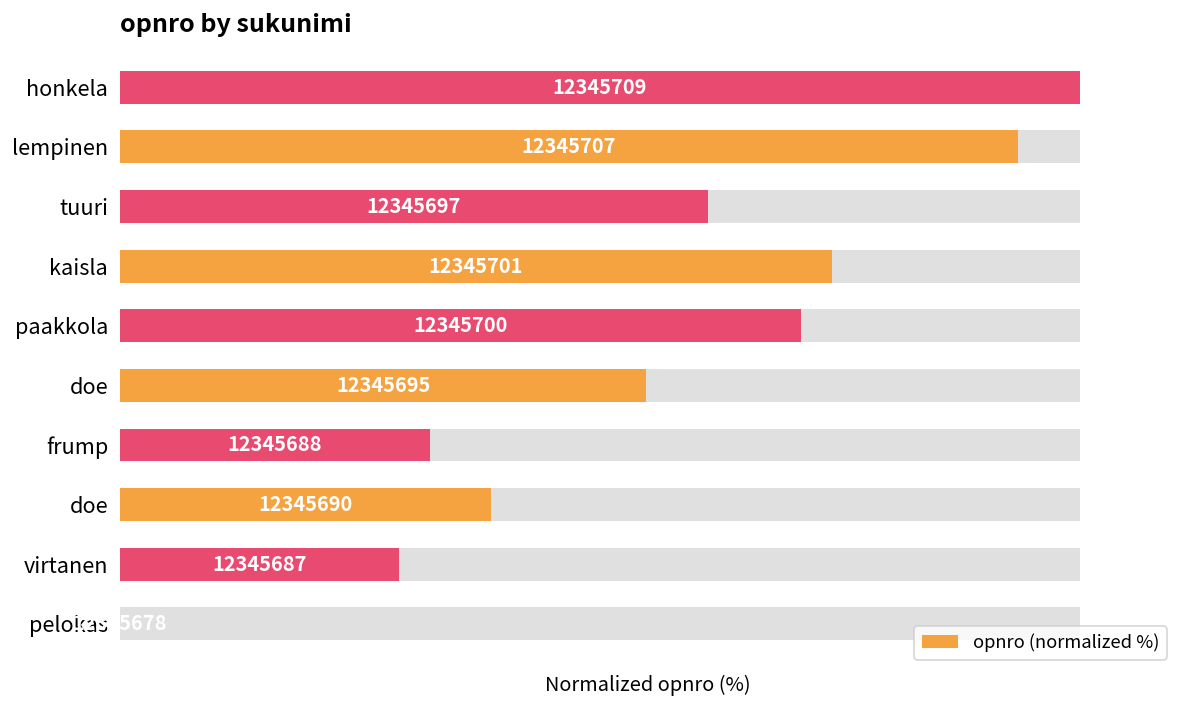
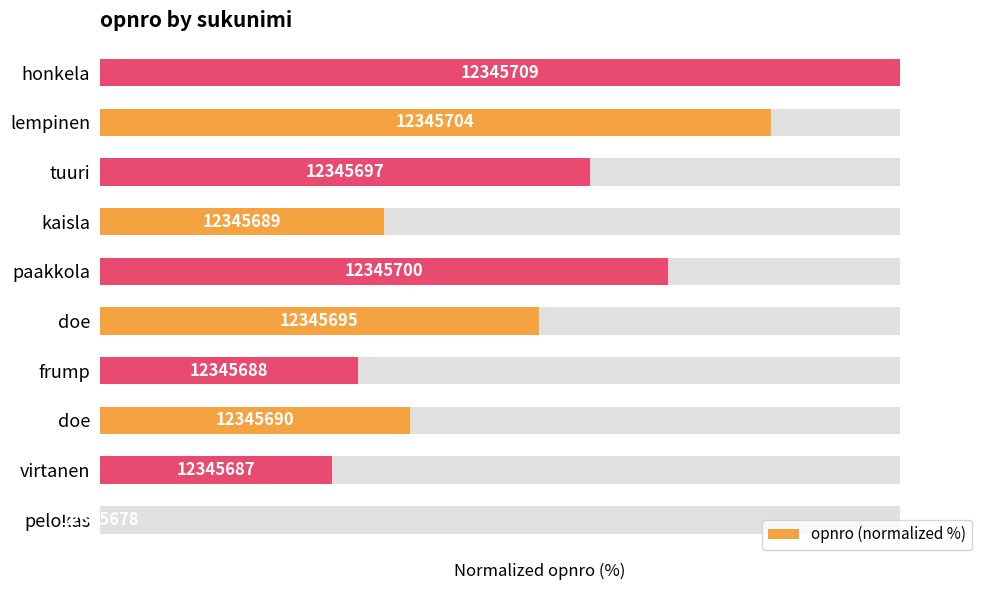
  {
    "opnro (normalized %)": {
-     "lempinen": 12345707,
-     "kaisla": 12345701
+     "lempinen": 12345704,
+     "kaisla": 12345689
    }
  }
